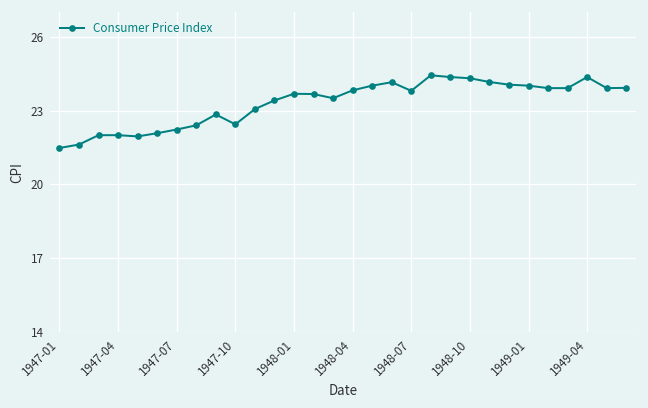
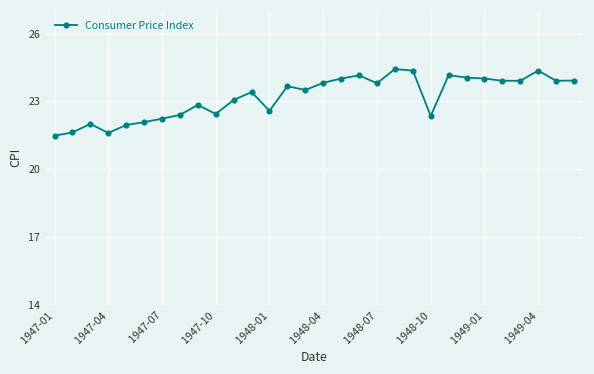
  {
    "1947-01": 21.5,
-   "1947-04": 22.0,
+   "1947-04": 21.6,
    "1947-07": 22.2,
    "1947-10": 22.4,
-   "1948-01": 23.7,
+   "1948-01": 22.6,
    "1948-04": 23.8,
    "1948-07": 23.8,
-   "1948-10": 24.3,
+   "1948-10": 22.4,
    "1949-01": 24.0,
    "1949-04": 24.4
  }
